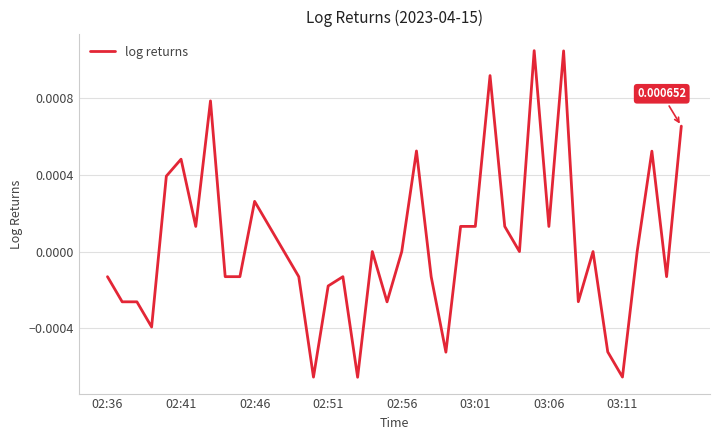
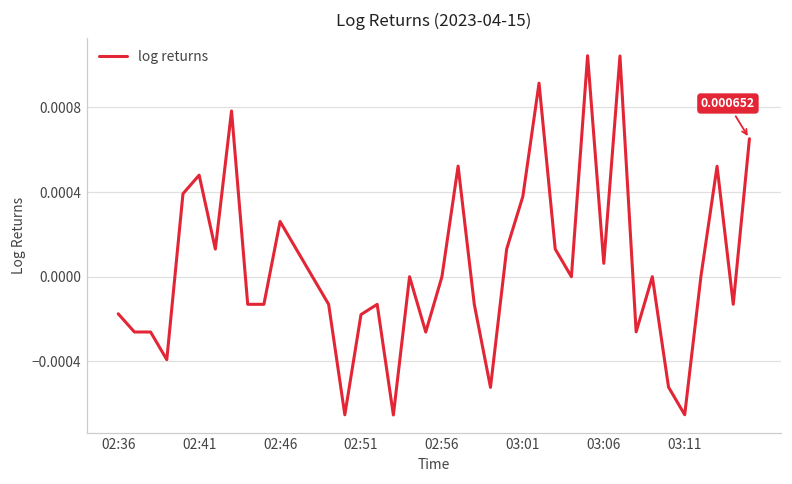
  {
-   "02:36": -0.00013,
+   "02:36": -0.00018,
    "02:41": 0.00048,
    "02:46": 0.00026,
    "02:51": -0.00018,
    "02:56": 0.00000,
-   "03:01": 0.00013,
-   "03:06": 0.00013,
+   "03:01": 0.00038,
+   "03:06": 0.00006,
    "03:11": -0.00065
  }
